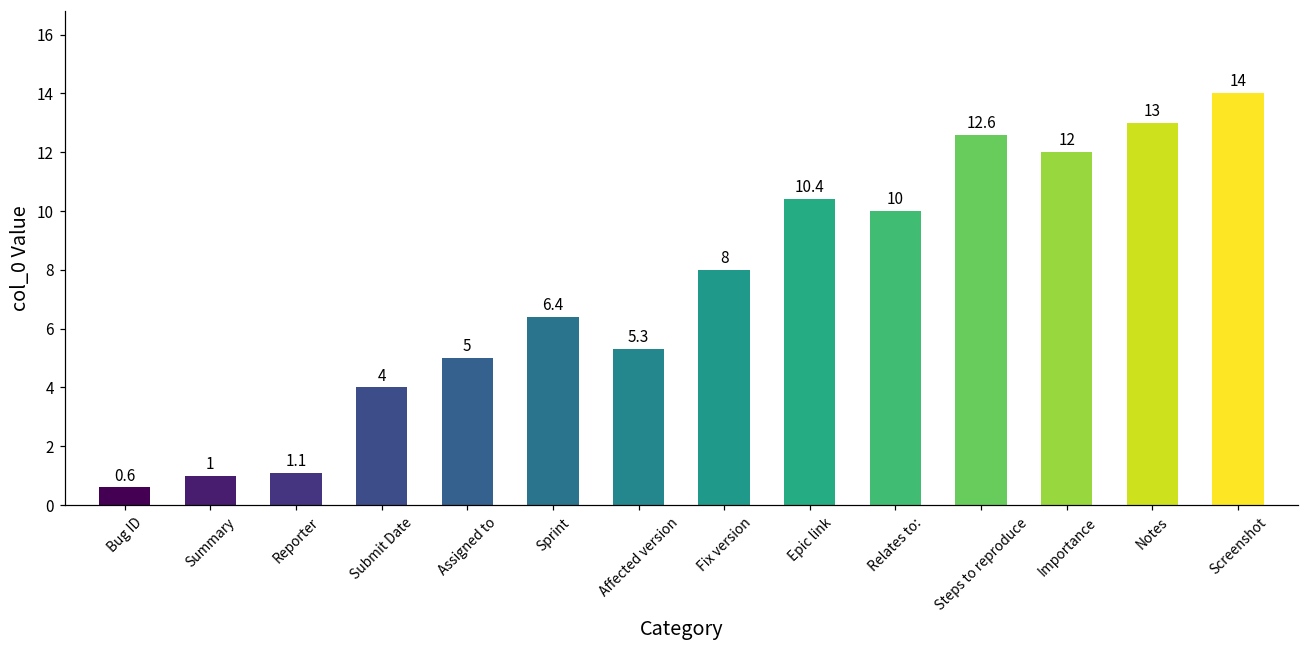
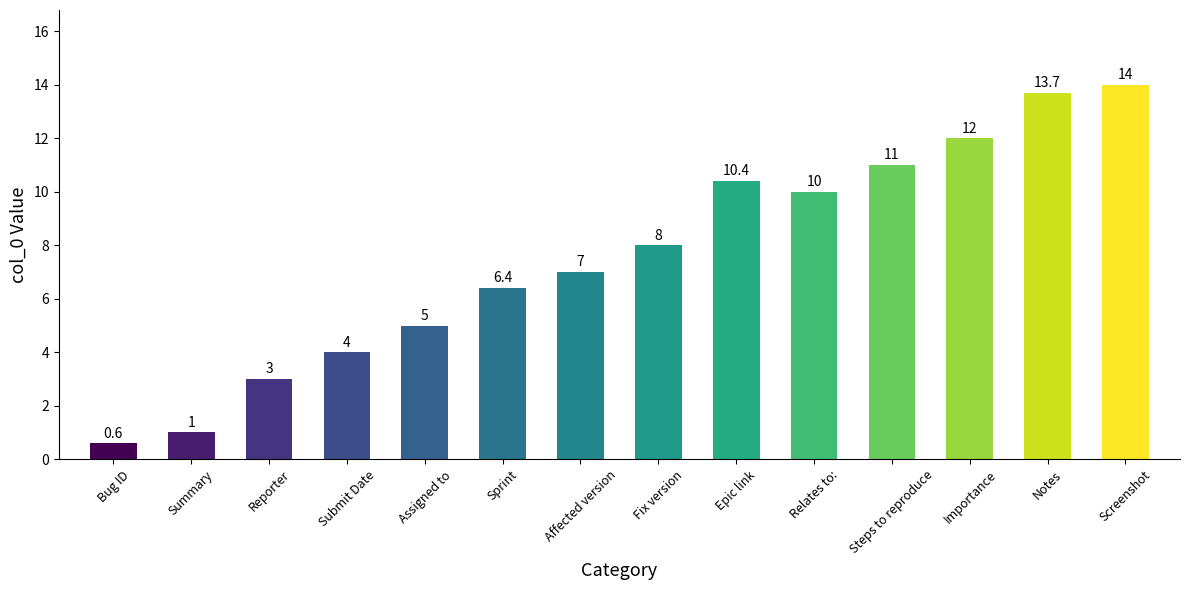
  {
    "Bug ID": 0.6,
    "Summary": 1,
-   "Reporter": 1.1,
+   "Reporter": 3,
    "Submit Date": 4,
    "Assigned to": 5,
    "Sprint": 6.4,
-   "Affected version": 5.3,
+   "Affected version": 7,
    "Fix version": 8,
    "Epic link": 10.4,
    "Relates to:": 10,
-   "Steps to reproduce": 12.6,
+   "Steps to reproduce": 11,
    "Importance": 12,
-   "Notes": 13,
+   "Notes": 13.7,
    "Screenshot": 14
  }
